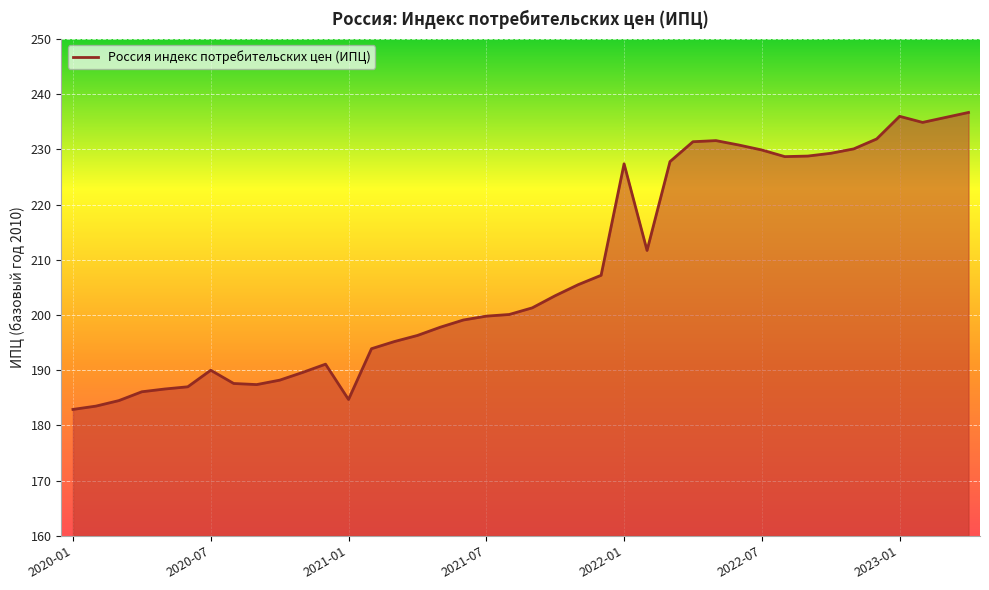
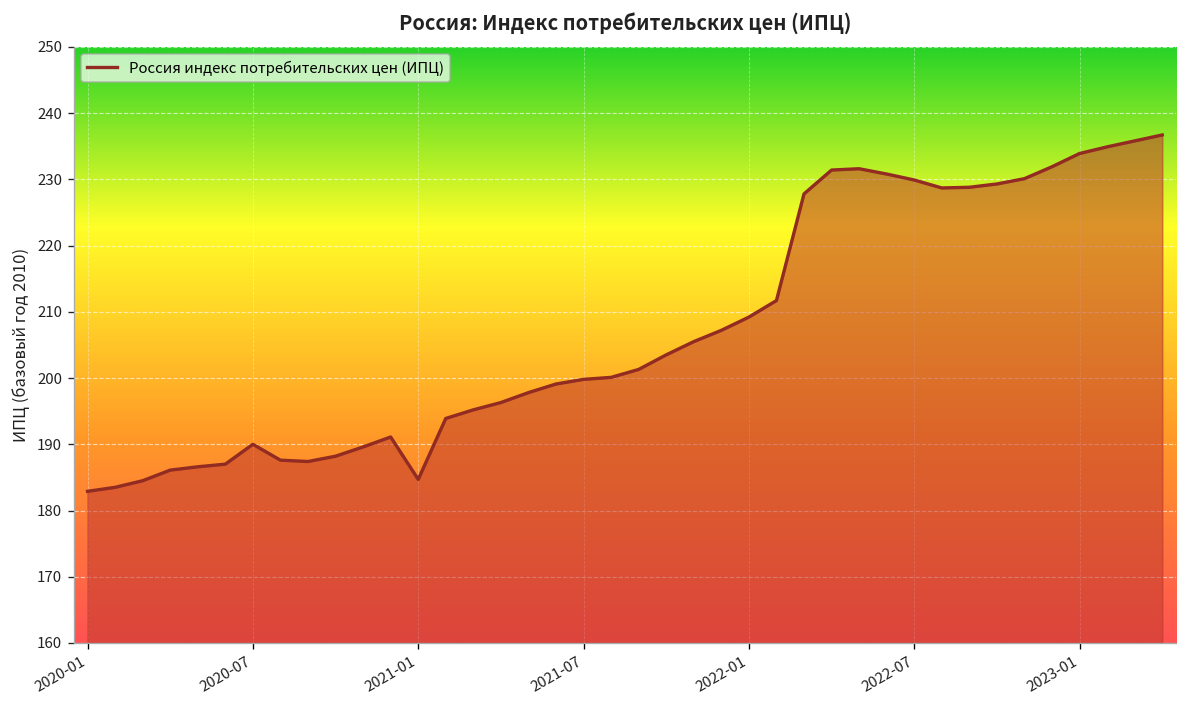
  {
    "2020-01": 183,
    "2020-07": 190,
    "2021-01": 185,
    "2021-07": 200,
-   "2022-01": 227,
+   "2022-01": 209,
    "2022-07": 230,
-   "2023-01": 236
+   "2023-01": 234
  }
